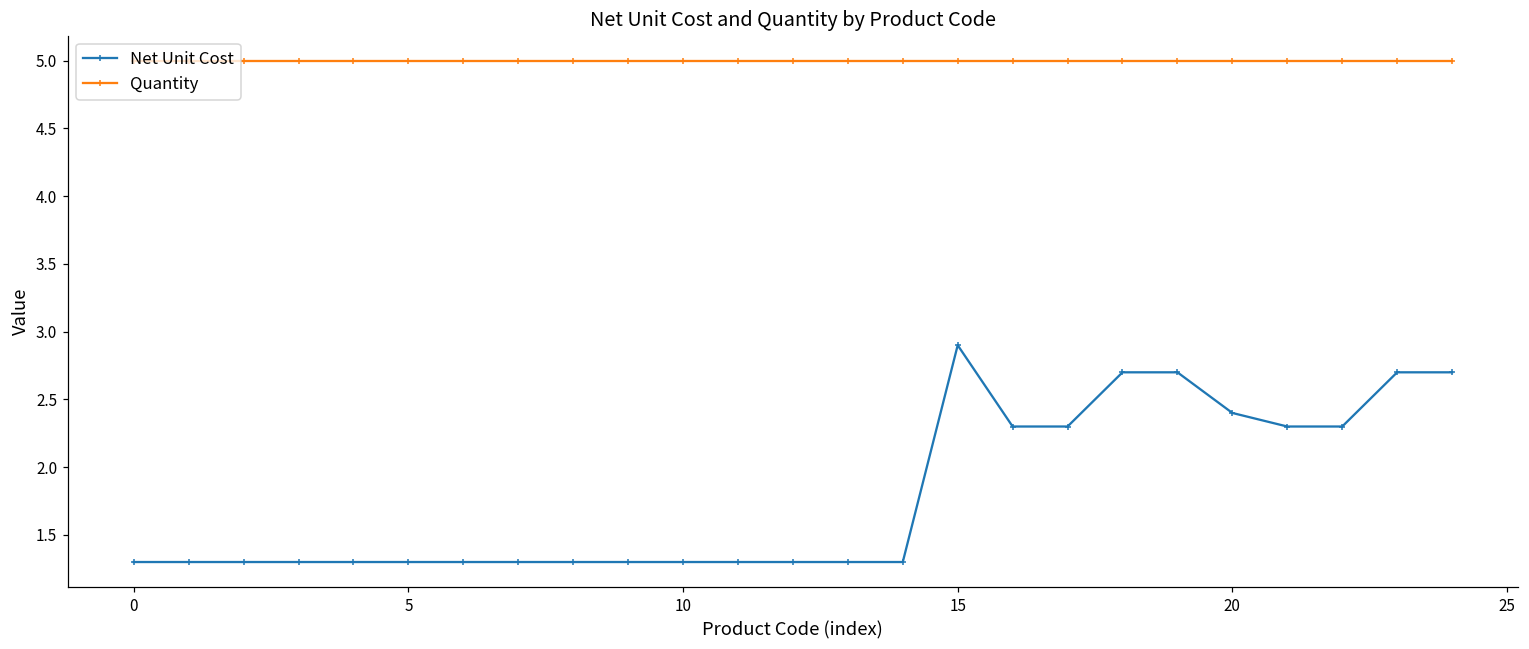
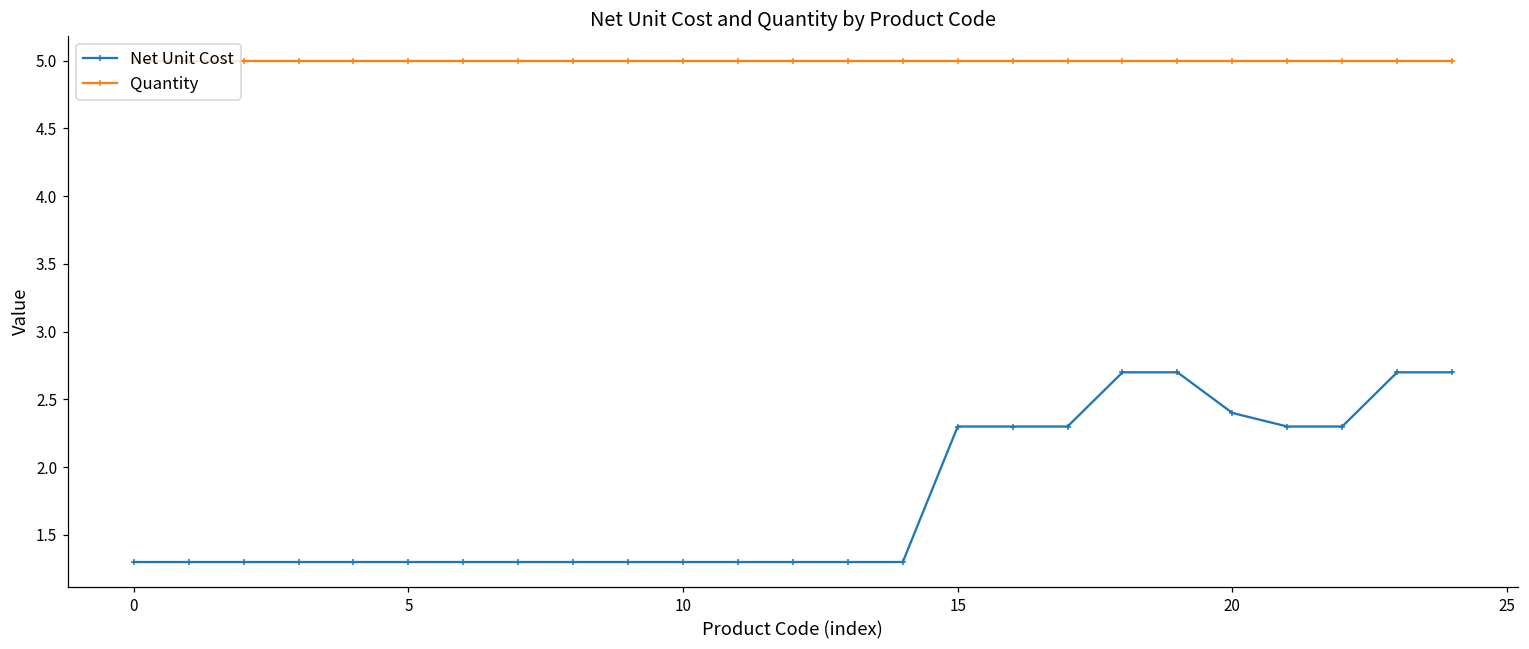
  {
    "Net Unit Cost": {
      "0": 1.3,
      "5": 1.3,
      "10": 1.3,
-     "15": 2.9,
+     "15": 2.3,
      "20": 2.4
    },
    "Quantity": {
      "5": 5.0,
      "10": 5.0,
      "15": 5.0,
      "20": 5.0
    }
  }
